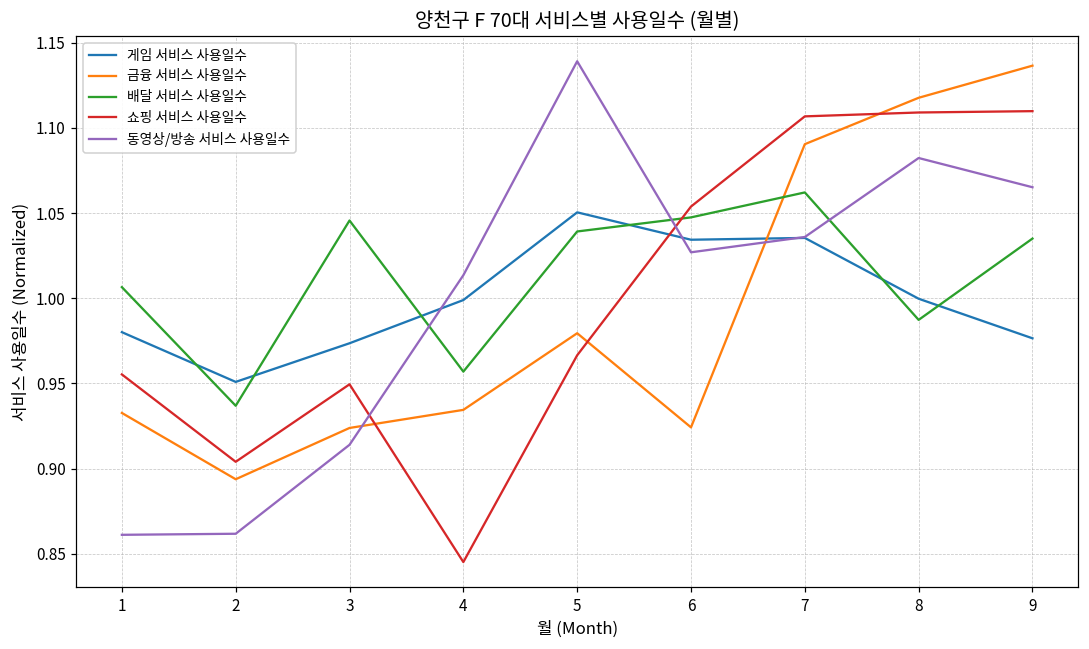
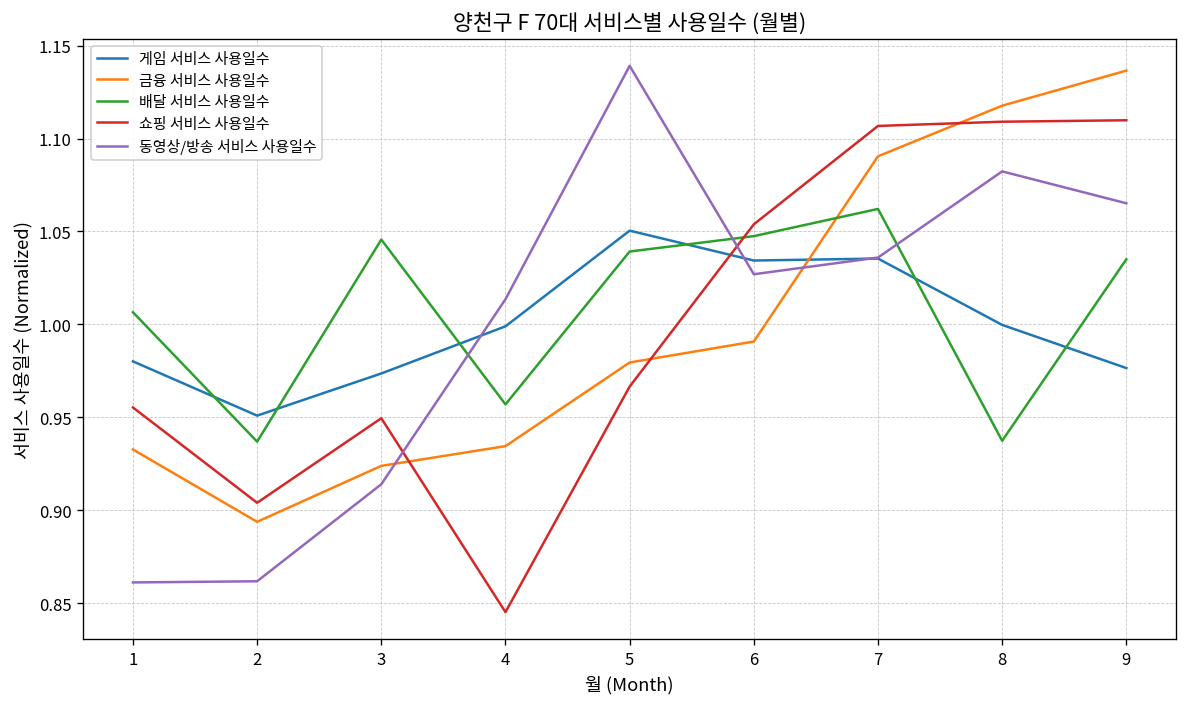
  {
    "게임 서비스 사용일수": {
      "1": 0.980,
      "2": 0.951,
      "3": 0.974,
      "4": 0.999,
      "5": 1.050,
      "6": 1.034,
      "8": 1.000,
      "9": 0.976
    },
    "금융 서비스 사용일수": {
      "1": 0.933,
      "2": 0.894,
      "3": 0.924,
      "4": 0.934,
      "5": 0.979,
-     "6": 0.924,
+     "6": 0.991,
      "7": 1.090,
      "8": 1.118,
      "9": 1.137
    },
    "배달 서비스 사용일수": {
      "1": 1.007,
      "2": 0.937,
      "3": 1.046,
      "4": 0.957,
      "5": 1.039,
      "6": 1.047,
      "7": 1.062,
-     "8": 0.987,
+     "8": 0.937,
      "9": 1.035
    },
    "쇼핑 서비스 사용일수": {
      "1": 0.955,
      "2": 0.904,
      "3": 0.949,
      "4": 0.845,
      "5": 0.967,
      "6": 1.054,
      "7": 1.107,
      "8": 1.109,
      "9": 1.110
    },
    "동영상/방송 서비스 사용일수": {
      "1": 0.861,
      "2": 0.862,
      "3": 0.914,
      "4": 1.014,
      "5": 1.139,
      "6": 1.027,
      "8": 1.082,
      "9": 1.065
    }
  }
